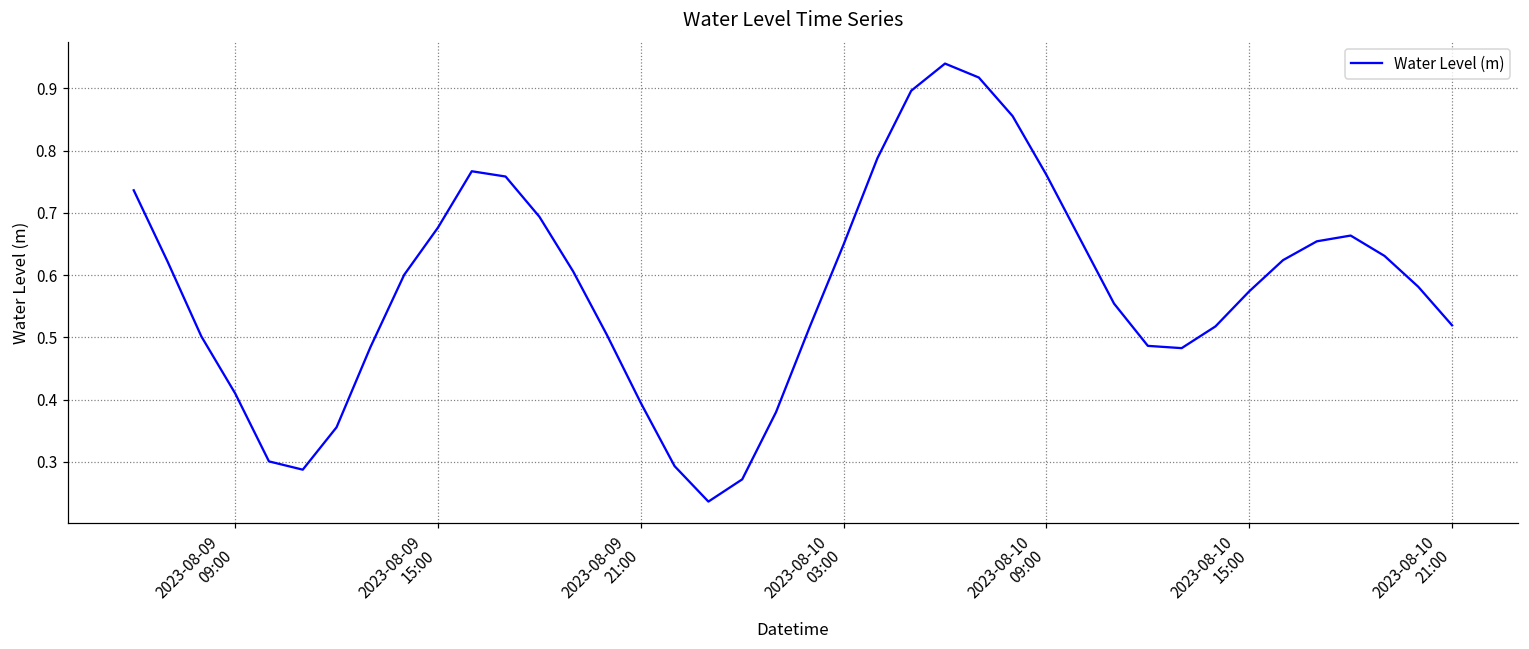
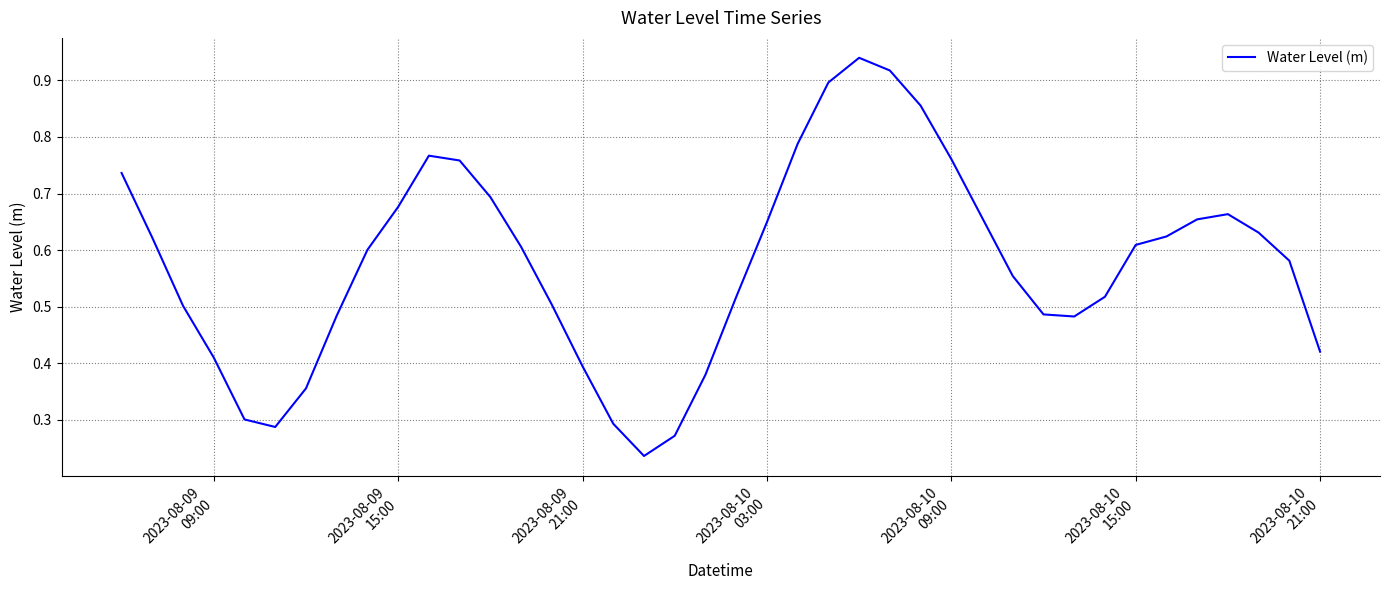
  {
    "2023-08-09 09:00": 0.41,
    "2023-08-09 15:00": 0.68,
    "2023-08-09 21:00": 0.39,
    "2023-08-10 03:00": 0.65,
    "2023-08-10 09:00": 0.76,
-   "2023-08-10 15:00": 0.57,
-   "2023-08-10 21:00": 0.52
+   "2023-08-10 15:00": 0.61,
+   "2023-08-10 21:00": 0.42
  }
